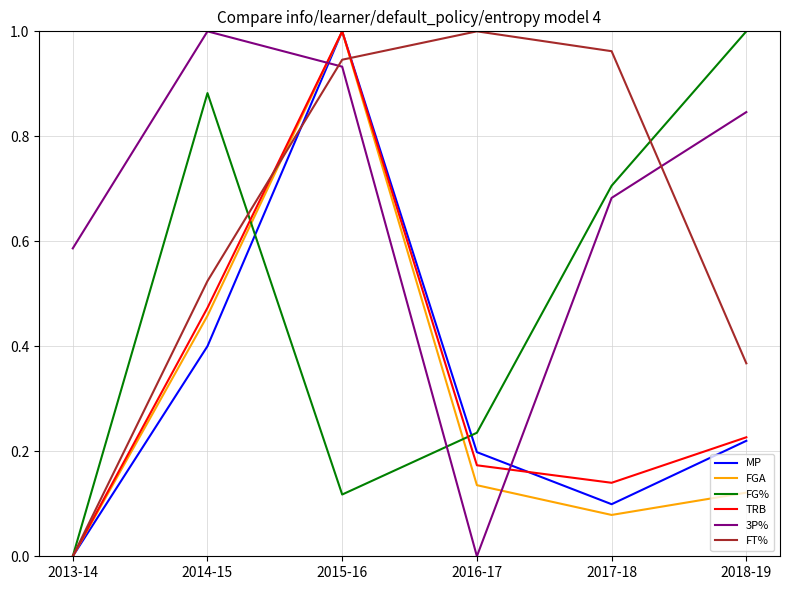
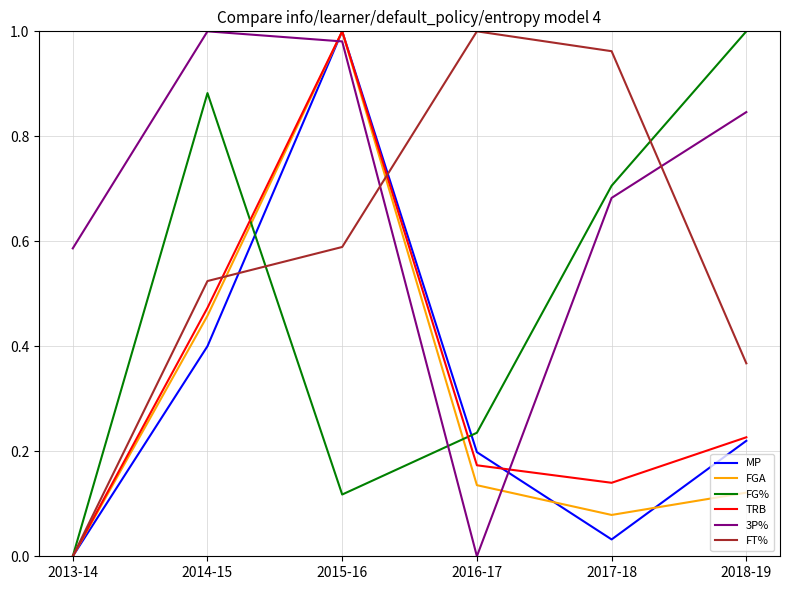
  {
    "MP": {
      "2014-15": 0.40,
      "2016-17": 0.20,
-     "2017-18": 0.10,
+     "2017-18": 0.03,
      "2018-19": 0.22
    },
    "FGA": {
      "2014-15": 0.46,
      "2016-17": 0.14,
      "2017-18": 0.08
    },
    "FG%": {
      "2014-15": 0.88,
      "2015-16": 0.12,
      "2016-17": 0.24,
      "2017-18": 0.71,
      "2018-19": 1.00
    },
    "TRB": {
      "2014-15": 0.47,
      "2016-17": 0.17,
      "2017-18": 0.14,
      "2018-19": 0.23
    },
    "3P%": {
      "2013-14": 0.59,
      "2014-15": 1.00,
-     "2015-16": 0.93,
+     "2015-16": 0.98,
      "2016-17": 0.00,
      "2017-18": 0.68,
      "2018-19": 0.85
    },
    "FT%": {
      "2014-15": 0.52,
-     "2015-16": 0.95,
+     "2015-16": 0.59,
      "2016-17": 1.00,
      "2017-18": 0.96,
      "2018-19": 0.37
    }
  }
